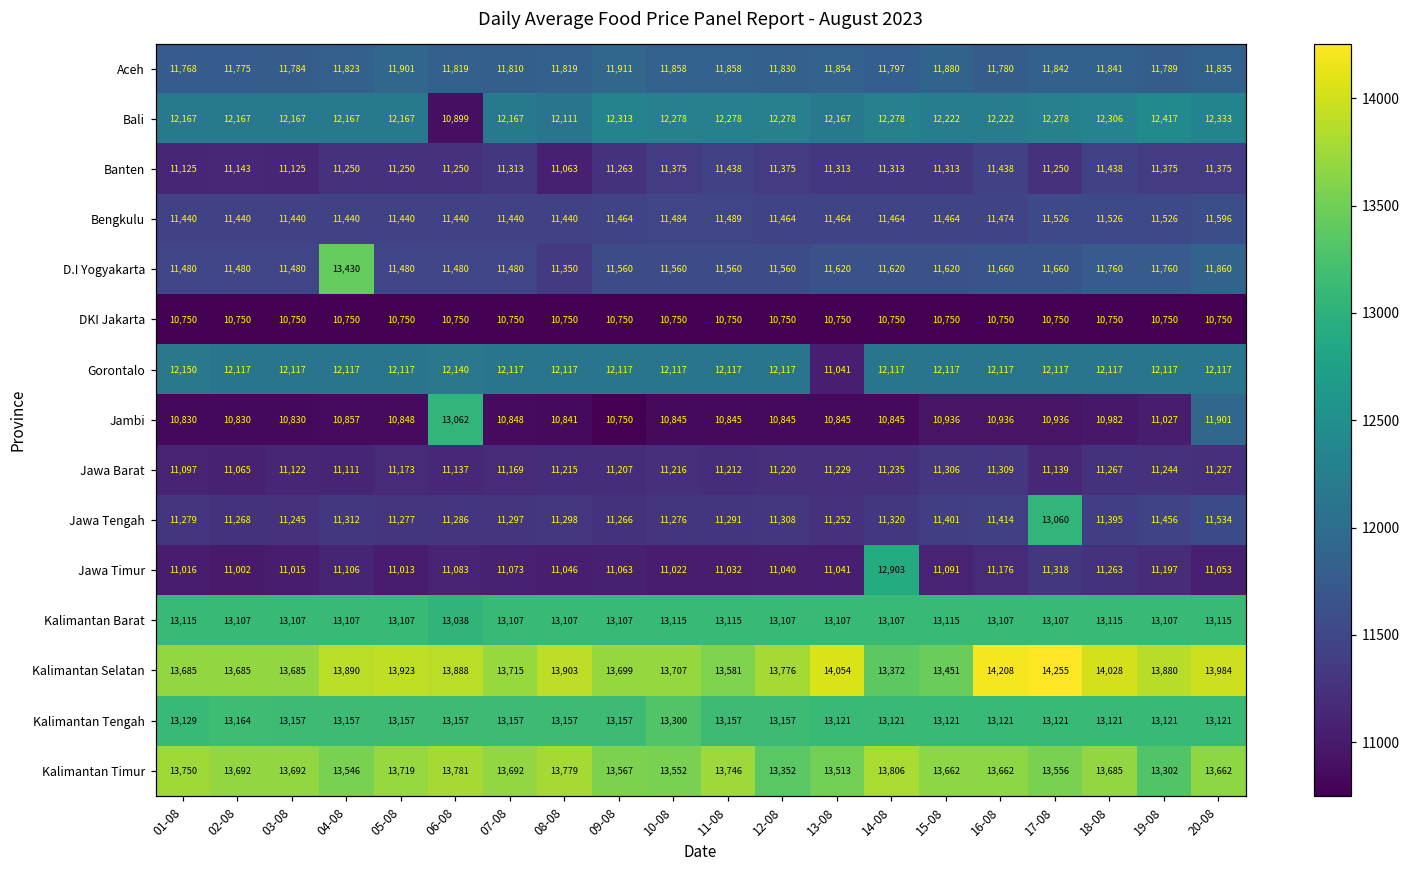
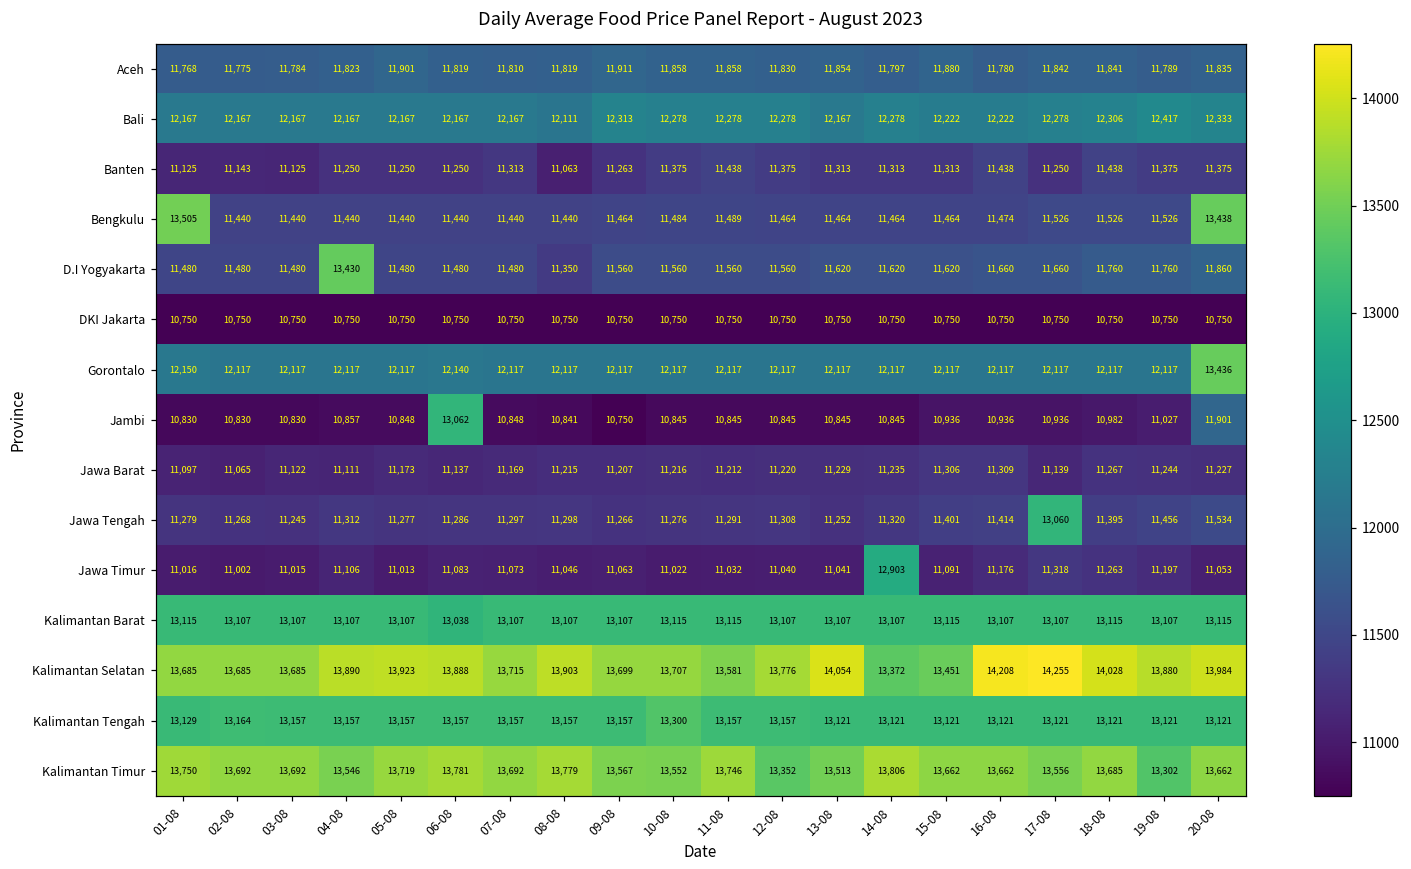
  {
    "Bali": {
      "01-08": "12,167",
      "02-08": "12,167",
      "03-08": "12,167",
      "04-08": "12,167",
      "05-08": "12,167",
-     "06-08": "10,899",
+     "06-08": "12,167",
      "07-08": "12,167",
      "08-08": "12,111",
      "09-08": "12,313",
      "10-08": "12,278",
      "11-08": "12,278",
      "12-08": "12,278",
      "13-08": "12,167",
      "14-08": "12,278",
      "15-08": "12,222",
      "16-08": "12,222",
      "17-08": "12,278",
      "18-08": "12,306",
      "19-08": "12,417",
      "20-08": "12,333"
    },
    "Bengkulu": {
-     "01-08": "11,440",
+     "01-08": "13,505",
      "02-08": "11,440",
      "03-08": "11,440",
      "04-08": "11,440",
      "05-08": "11,440",
      "06-08": "11,440",
      "07-08": "11,440",
      "08-08": "11,440",
      "09-08": "11,464",
      "10-08": "11,484",
      "11-08": "11,489",
      "12-08": "11,464",
      "13-08": "11,464",
      "14-08": "11,464",
      "15-08": "11,464",
      "16-08": "11,474",
      "17-08": "11,526",
      "18-08": "11,526",
      "19-08": "11,526",
-     "20-08": "11,596"
+     "20-08": "13,438"
    },
    "Gorontalo": {
      "01-08": "12,150",
      "02-08": "12,117",
      "03-08": "12,117",
      "04-08": "12,117",
      "05-08": "12,117",
      "06-08": "12,140",
      "07-08": "12,117",
      "08-08": "12,117",
      "09-08": "12,117",
      "10-08": "12,117",
      "11-08": "12,117",
      "12-08": "12,117",
-     "13-08": "11,041",
+     "13-08": "12,117",
      "14-08": "12,117",
      "15-08": "12,117",
      "16-08": "12,117",
      "17-08": "12,117",
      "18-08": "12,117",
      "19-08": "12,117",
-     "20-08": "12,117"
+     "20-08": "13,436"
    }
  }
